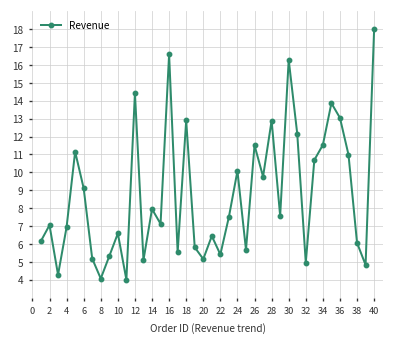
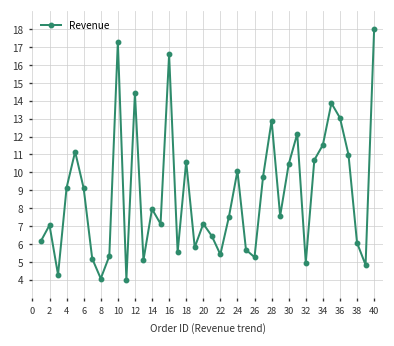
  {
    "2": 7.1,
-   "4": 6.9,
+   "4": 9.1,
    "6": 9.1,
    "8": 4.1,
-   "10": 6.6,
+   "10": 17.3,
    "12": 14.4,
    "14": 8.0,
    "16": 16.6,
-   "18": 12.9,
-   "20": 5.2,
+   "18": 10.6,
+   "20": 7.1,
    "22": 5.4,
    "24": 10.1,
-   "26": 11.5,
+   "26": 5.3,
    "28": 12.9,
-   "30": 16.3,
+   "30": 10.5,
    "32": 5.0,
    "34": 11.5,
    "36": 13.0,
    "38": 6.1,
    "40": 18.0
  }
